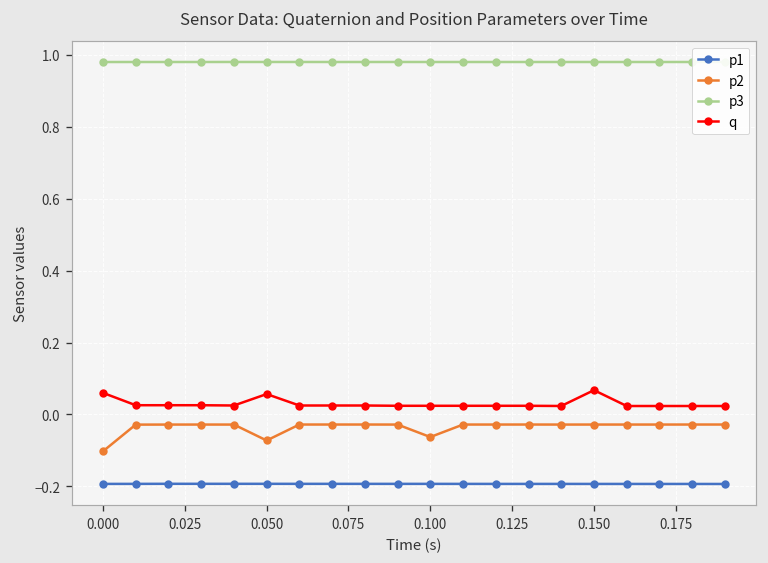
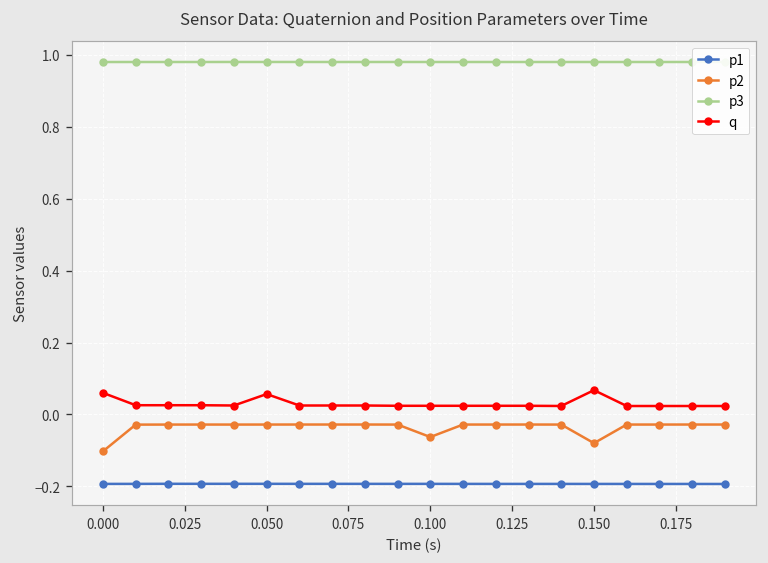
  {
    "p1": {
      "0.000": -0.19,
      "0.050": -0.19,
      "0.100": -0.19,
      "0.150": -0.19
    },
    "p2": {
      "0.000": -0.10,
-     "0.050": -0.07,
+     "0.050": -0.03,
      "0.100": -0.06,
-     "0.150": -0.03
+     "0.150": -0.08
    },
    "p3": {
      "0.000": 0.98,
      "0.050": 0.98,
      "0.100": 0.98,
      "0.150": 0.98
    },
    "q": {
      "0.000": 0.06,
      "0.050": 0.06,
      "0.100": 0.02,
      "0.150": 0.07
    }
  }
